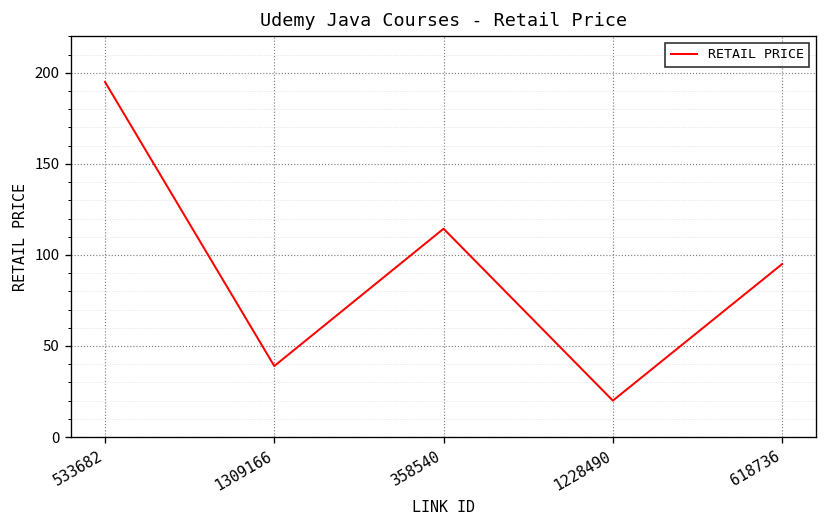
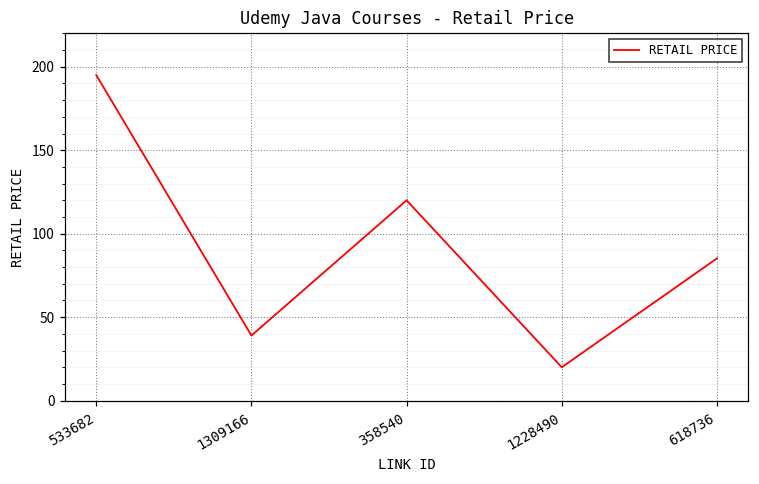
  {
    "533682": 195,
    "1309166": 39,
-   "358540": 114,
+   "358540": 120,
    "1228490": 20,
-   "618736": 95
+   "618736": 85
  }
